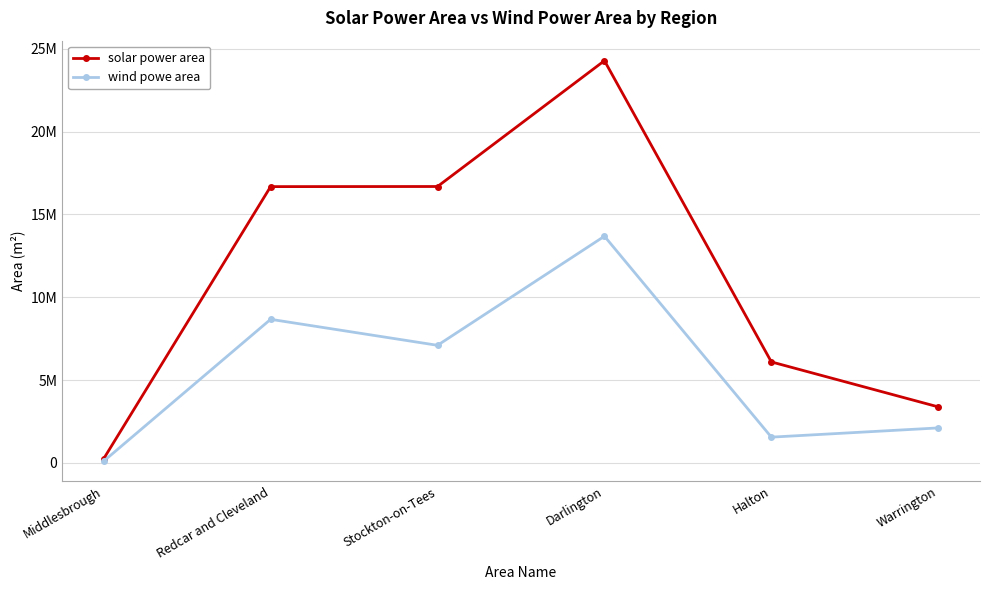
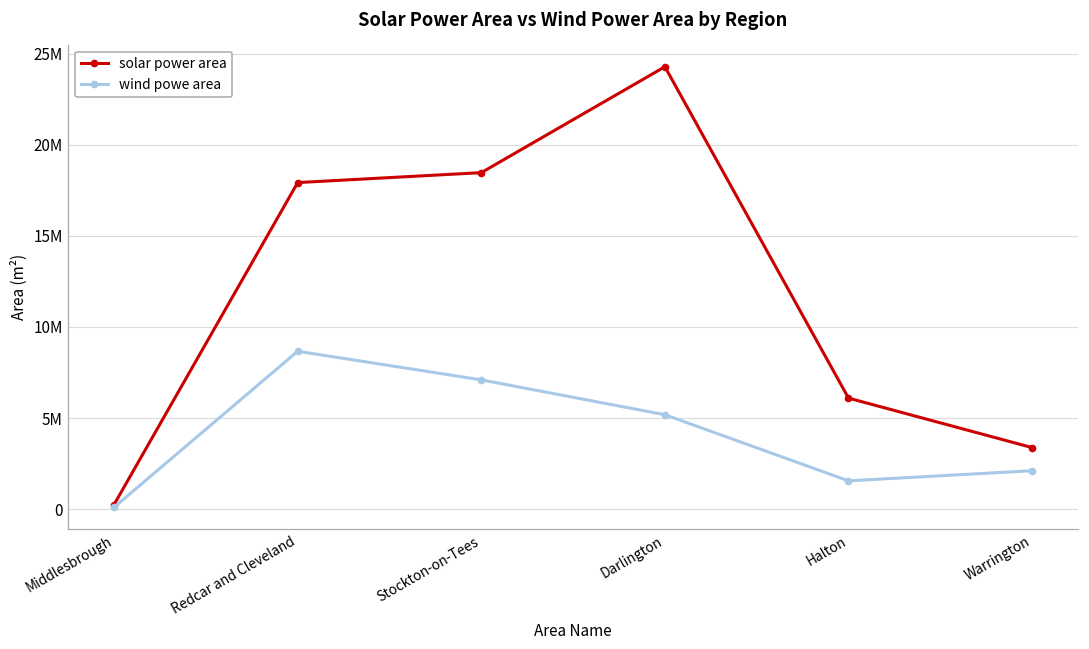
  {
    "solar power area": {
-     "Redcar and Cleveland": 16700000,
-     "Stockton-on-Tees": 16700000,
+     "Redcar and Cleveland": 17900000,
+     "Stockton-on-Tees": 18500000,
      "Darlington": 24300000,
      "Halton": 6100000,
      "Warrington": 3400000
    },
    "wind powe area": {
      "Redcar and Cleveland": 8700000,
      "Stockton-on-Tees": 7100000,
-     "Darlington": 13700000,
+     "Darlington": 5200000,
      "Halton": 1600000,
      "Warrington": 2100000
    }
  }
